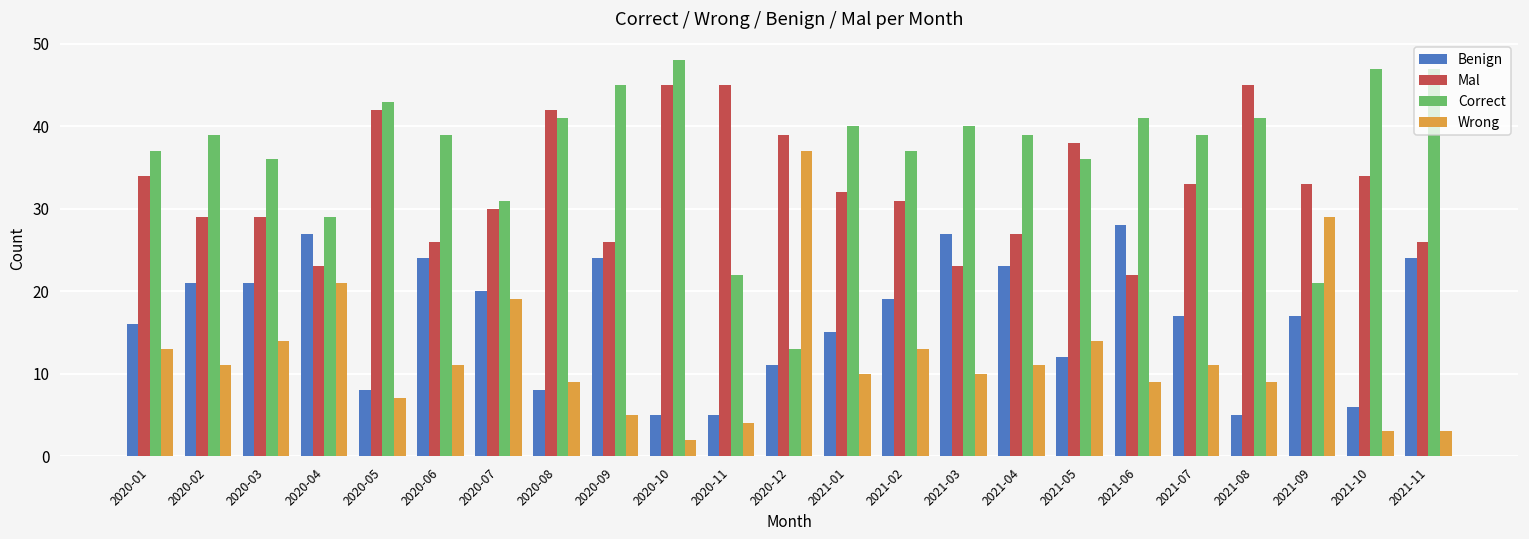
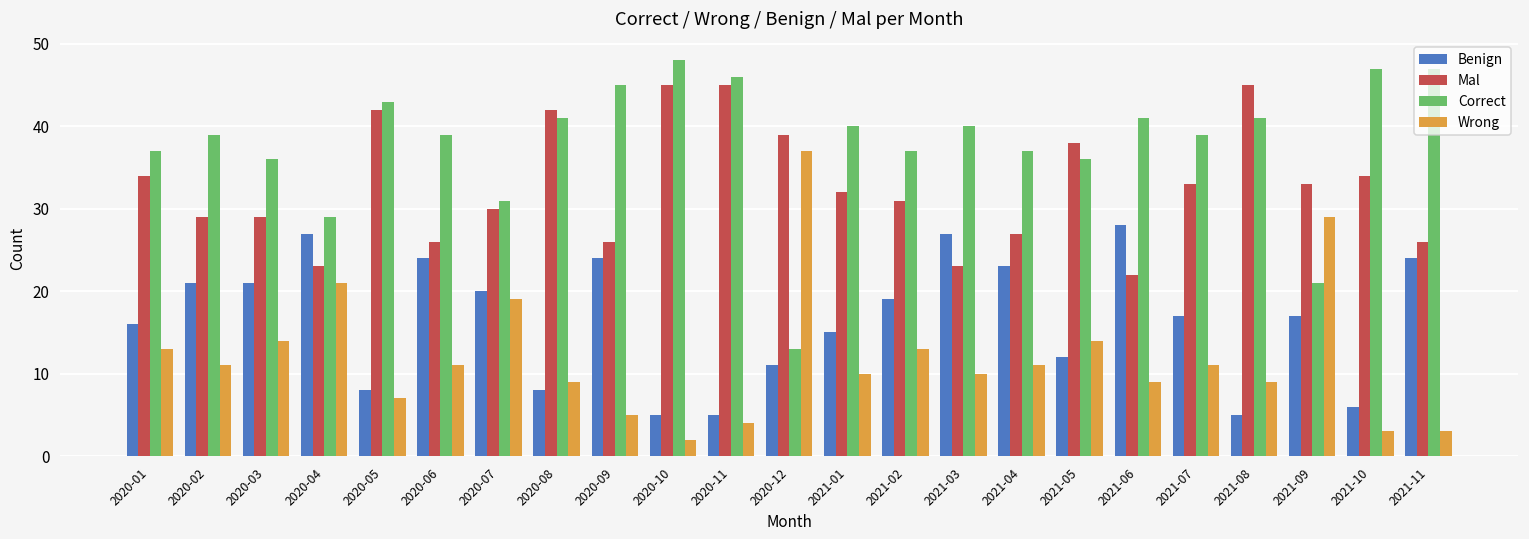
  {
    "Benign": {
      "2020-01": 16,
      "2020-02": 21,
      "2020-03": 21,
      "2020-04": 27,
      "2020-05": 8,
      "2020-06": 24,
      "2020-07": 20,
      "2020-08": 8,
      "2020-09": 24,
      "2020-10": 5,
      "2020-11": 5,
      "2020-12": 11,
      "2021-01": 15,
      "2021-02": 19,
      "2021-03": 27,
      "2021-04": 23,
      "2021-05": 12,
      "2021-06": 28,
      "2021-07": 17,
      "2021-08": 5,
      "2021-09": 17,
      "2021-10": 6,
      "2021-11": 24
    },
    "Mal": {
      "2020-01": 34,
      "2020-02": 29,
      "2020-03": 29,
      "2020-04": 23,
      "2020-05": 42,
      "2020-06": 26,
      "2020-07": 30,
      "2020-08": 42,
      "2020-09": 26,
      "2020-10": 45,
      "2020-11": 45,
      "2020-12": 39,
      "2021-01": 32,
      "2021-02": 31,
      "2021-03": 23,
      "2021-04": 27,
      "2021-05": 38,
      "2021-06": 22,
      "2021-07": 33,
      "2021-08": 45,
      "2021-09": 33,
      "2021-10": 34,
      "2021-11": 26
    },
    "Correct": {
      "2020-01": 37,
      "2020-02": 39,
      "2020-03": 36,
      "2020-04": 29,
      "2020-05": 43,
      "2020-06": 39,
      "2020-07": 31,
      "2020-08": 41,
      "2020-09": 45,
      "2020-10": 48,
-     "2020-11": 22,
+     "2020-11": 46,
      "2020-12": 13,
      "2021-01": 40,
      "2021-02": 37,
      "2021-03": 40,
-     "2021-04": 39,
+     "2021-04": 37,
      "2021-05": 36,
      "2021-06": 41,
      "2021-07": 39,
      "2021-08": 41,
      "2021-09": 21,
      "2021-10": 47
    },
    "Wrong": {
      "2020-01": 13,
      "2020-02": 11,
      "2020-03": 14,
      "2020-04": 21,
      "2020-05": 7,
      "2020-06": 11,
      "2020-07": 19,
      "2020-08": 9,
      "2020-09": 5,
      "2020-10": 2,
      "2020-11": 4,
      "2020-12": 37,
      "2021-01": 10,
      "2021-02": 13,
      "2021-03": 10,
      "2021-04": 11,
      "2021-05": 14,
      "2021-06": 9,
      "2021-07": 11,
      "2021-08": 9,
      "2021-09": 29,
      "2021-10": 3,
      "2021-11": 3
    }
  }
